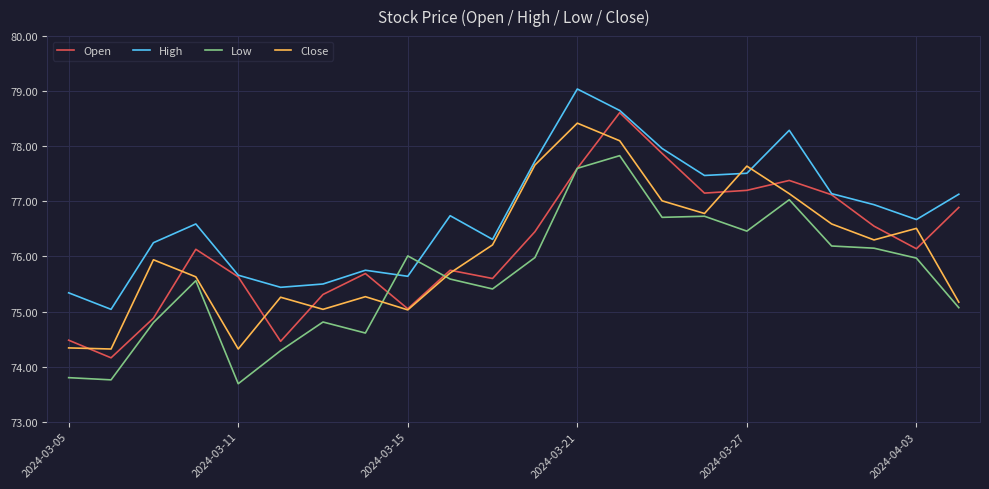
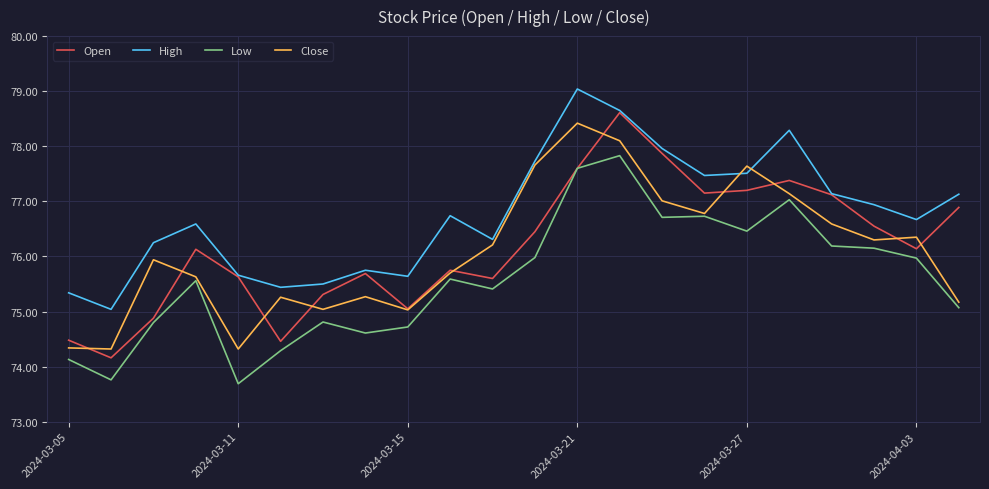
  {
    "Open": {
      "2024-03-05": 74.5,
      "2024-03-27": 77.2,
      "2024-04-03": 76.1
    },
    "High": {
      "2024-03-05": 75.3,
      "2024-03-15": 75.6,
      "2024-03-21": 79.0,
      "2024-03-27": 77.5,
      "2024-04-03": 76.7
    },
    "Low": {
-     "2024-03-05": 73.8,
+     "2024-03-05": 74.1,
      "2024-03-11": 73.7,
-     "2024-03-15": 76.0,
+     "2024-03-15": 74.7,
      "2024-03-27": 76.5,
      "2024-04-03": 76.0
    },
    "Close": {
      "2024-03-05": 74.3,
      "2024-03-11": 74.3,
      "2024-03-21": 78.4,
      "2024-03-27": 77.6,
-     "2024-04-03": 76.5
+     "2024-04-03": 76.4
    }
  }
